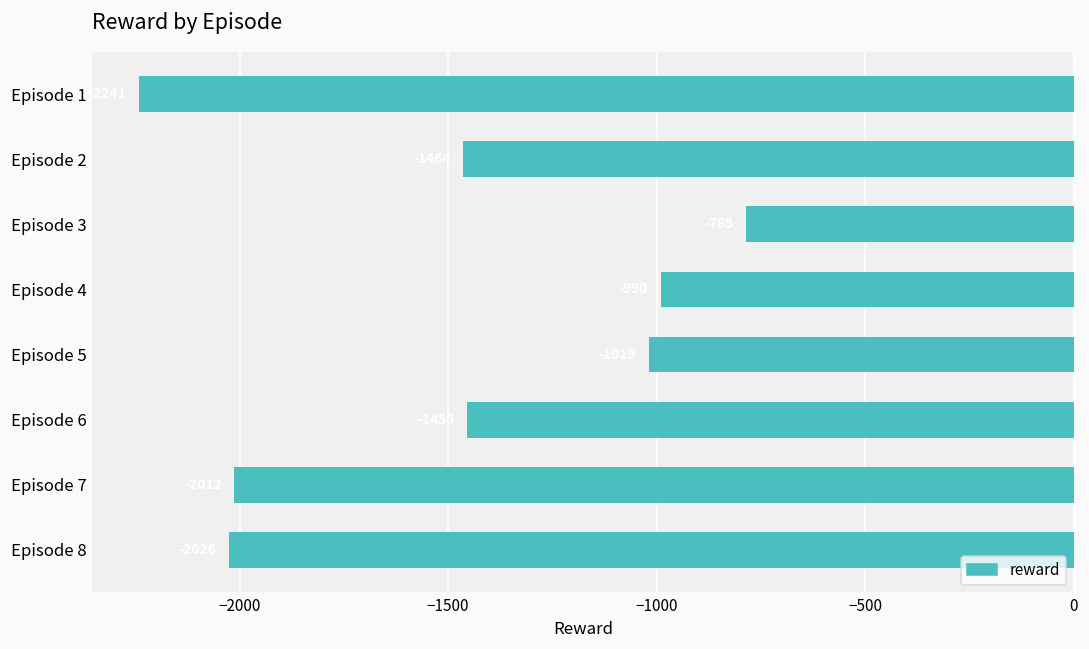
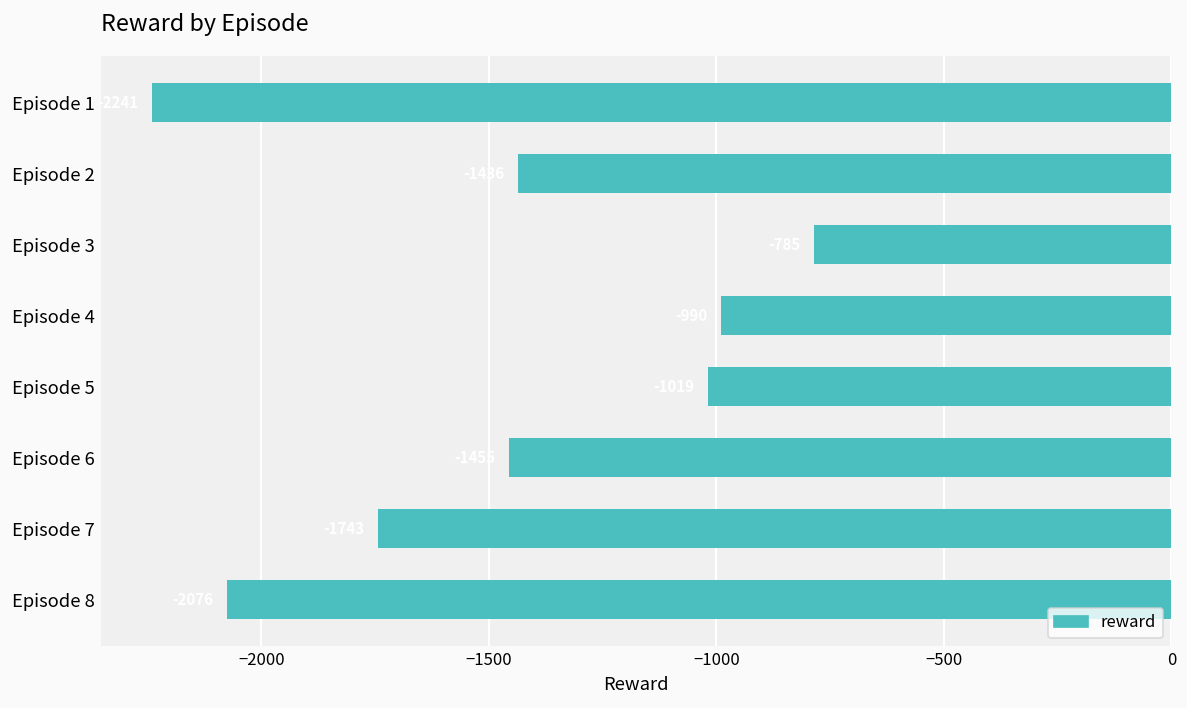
  {
    "Episode 1": -2240,
-   "Episode 2": -1460,
+   "Episode 2": -1440,
    "Episode 3": -780,
    "Episode 4": -990,
    "Episode 5": -1020,
    "Episode 6": -1450,
-   "Episode 7": -2010,
-   "Episode 8": -2030
+   "Episode 7": -1740,
+   "Episode 8": -2080
  }
